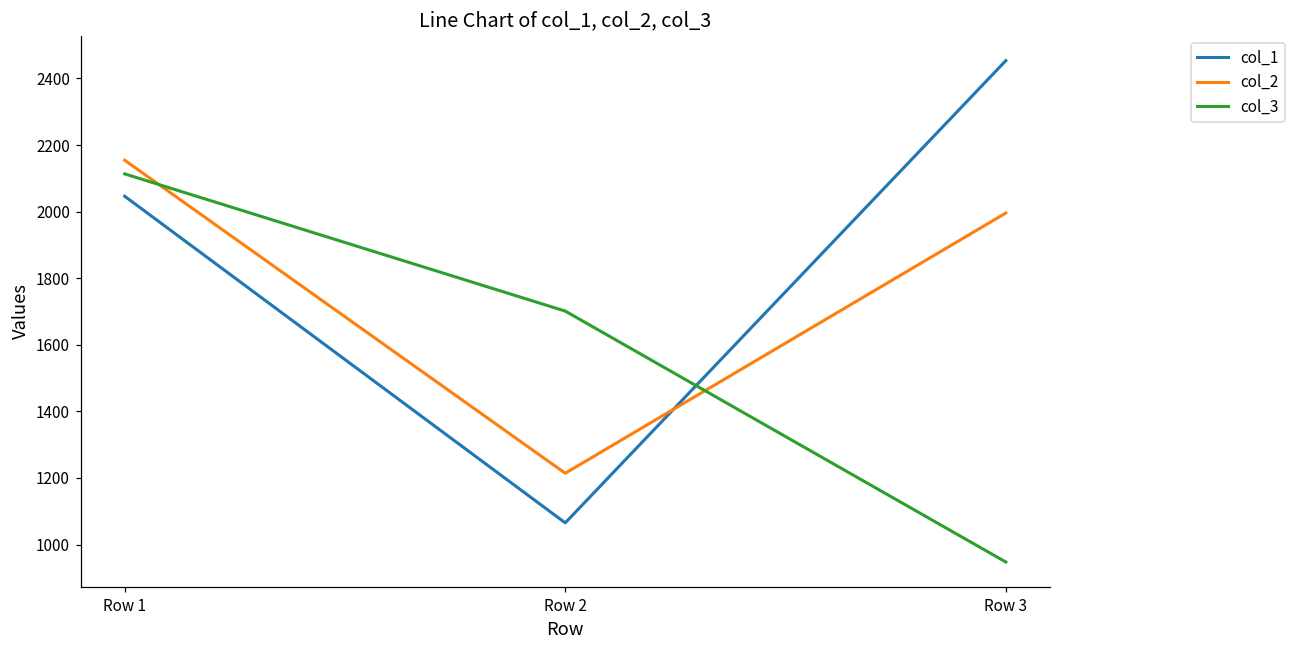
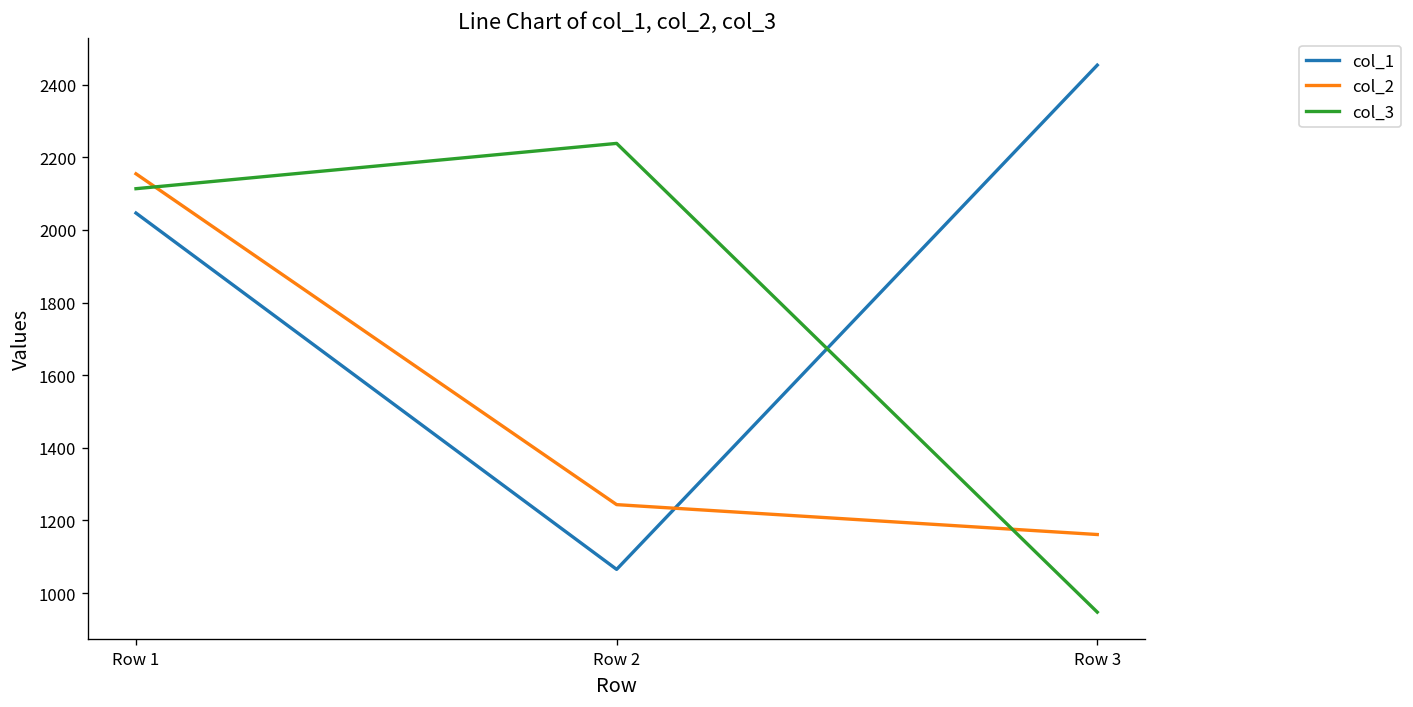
  {
    "col_1": {
      "Row 1": 2050,
      "Row 2": 1070,
      "Row 3": 2450
    },
    "col_2": {
      "Row 1": 2150,
-     "Row 2": 1210,
-     "Row 3": 2000
+     "Row 2": 1240,
+     "Row 3": 1160
    },
    "col_3": {
      "Row 1": 2110,
-     "Row 2": 1700,
+     "Row 2": 2240,
      "Row 3": 950
    }
  }
